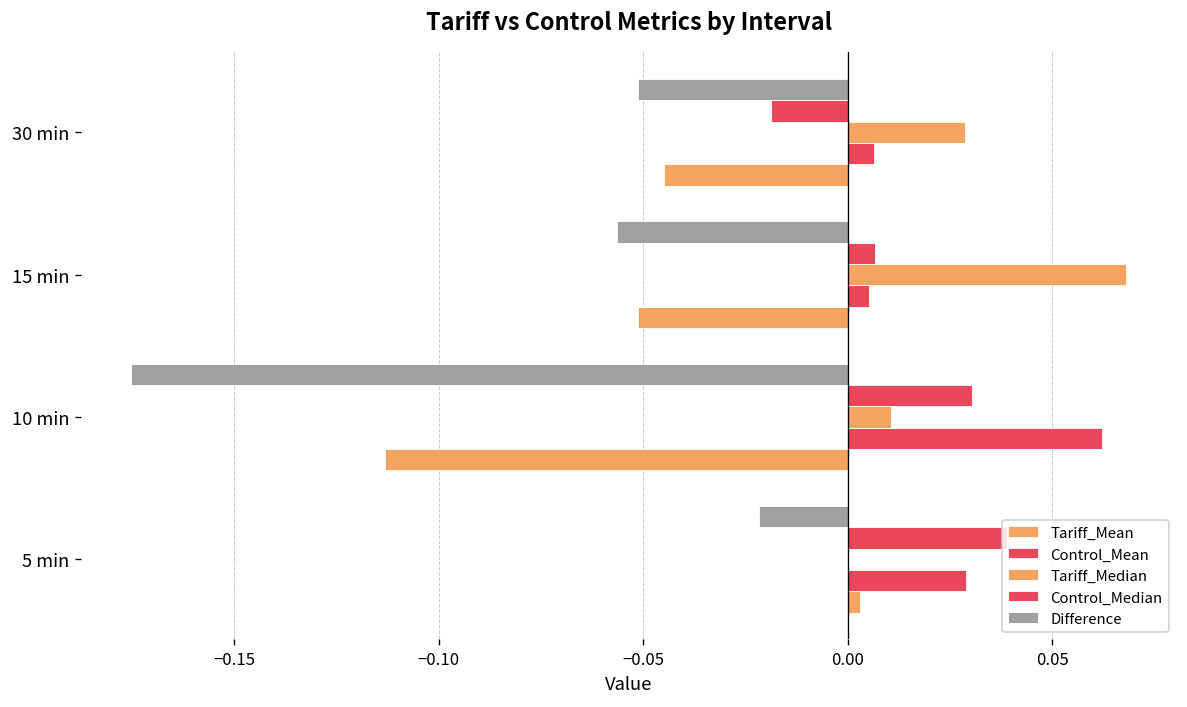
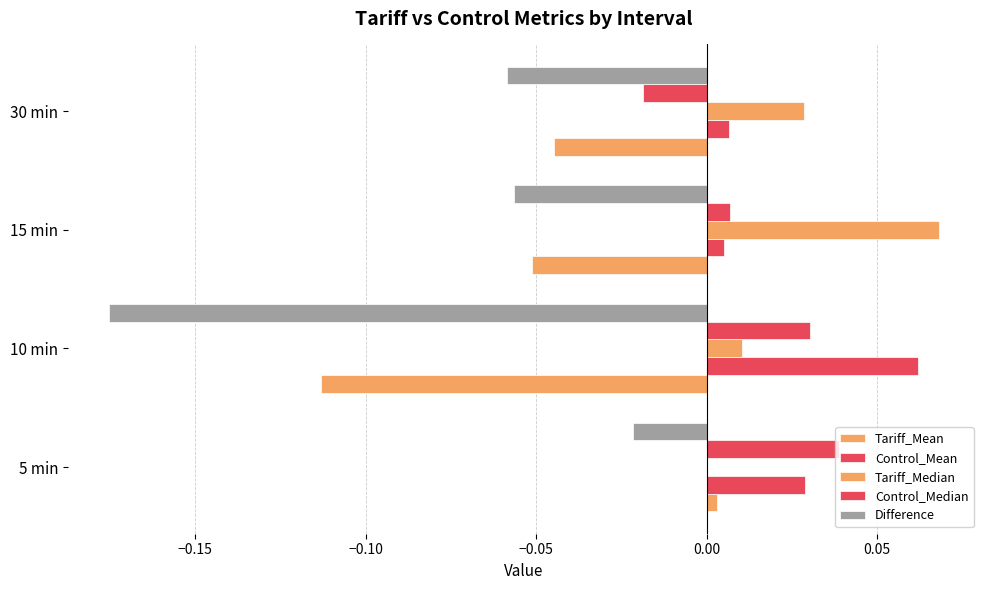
  {
    "Difference": {
-     "30 min": -0.051,
+     "30 min": -0.058,
      "15 min": -0.056,
      "10 min": -0.175,
      "5 min": -0.022
    }
  }
